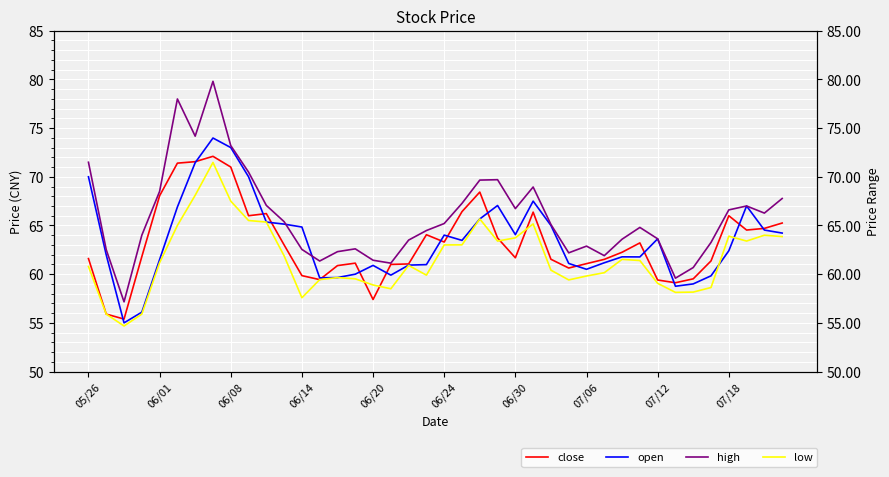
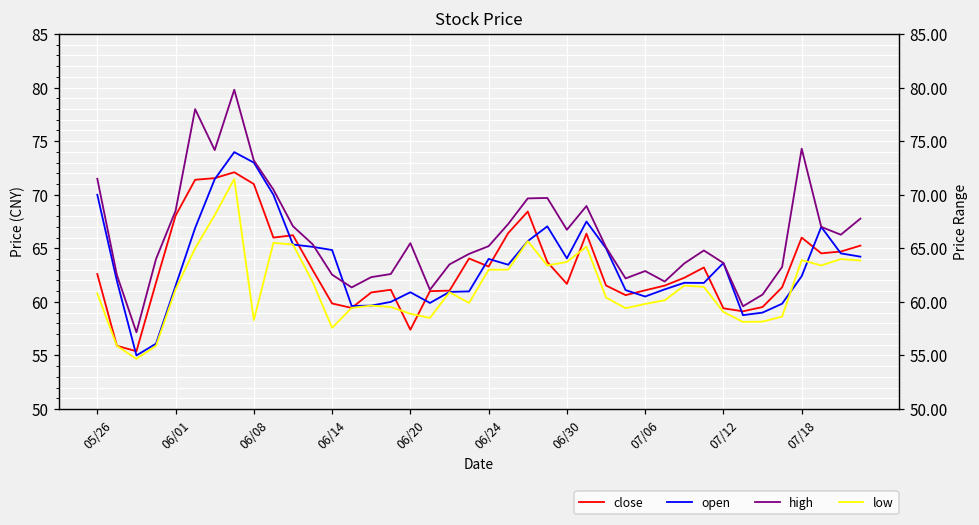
  {
    "close": {
-     "05/26": 62,
+     "05/26": 63,
      "06/01": 68,
      "06/08": 71,
      "06/14": 60,
      "06/20": 57,
      "06/24": 63,
      "06/30": 62,
      "07/06": 61,
      "07/12": 59,
      "07/18": 66
    },
    "open": {
      "05/26": 70,
      "06/01": 62,
      "06/14": 65,
      "06/20": 61,
      "06/24": 64,
      "06/30": 64,
      "07/06": 61,
      "07/18": 62
    },
    "high": {
      "05/26": 71,
      "06/01": 69,
      "06/14": 63,
-     "06/20": 61,
+     "06/20": 65,
      "06/24": 65,
      "06/30": 67,
      "07/06": 63,
-     "07/18": 67
+     "07/18": 74
    },
    "low": {
      "05/26": 61,
      "06/01": 61,
-     "06/08": 68,
+     "06/08": 58,
      "06/14": 58,
      "06/20": 59,
      "06/24": 63,
      "06/30": 64,
      "07/06": 60,
      "07/12": 59,
      "07/18": 64
    }
  }
